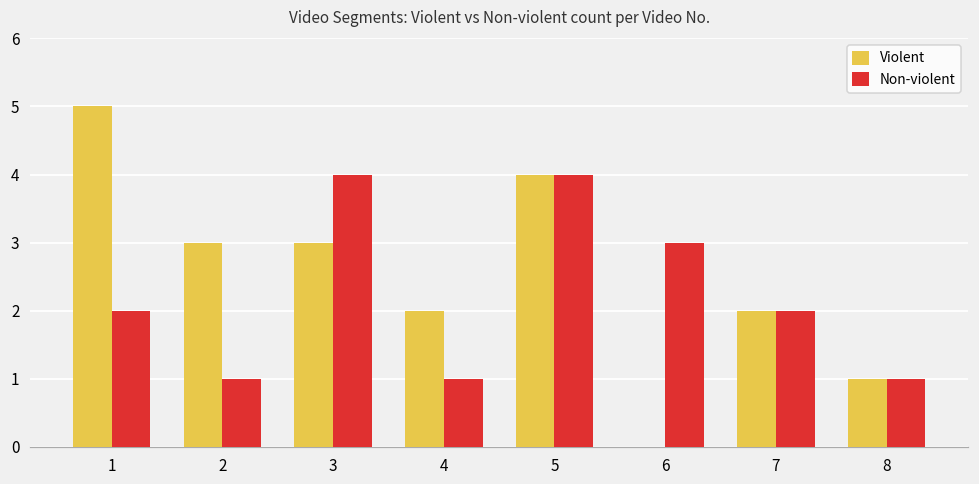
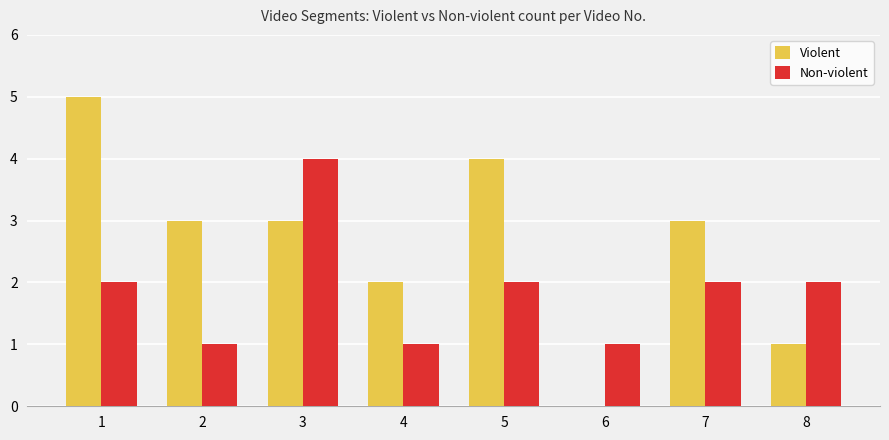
  {
    "Violent": {
      "1": 5,
      "2": 3,
      "3": 3,
      "4": 2,
      "5": 4,
      "6": 0,
-     "7": 2,
+     "7": 3,
      "8": 1
    },
    "Non-violent": {
      "1": 2,
      "2": 1,
      "3": 4,
      "4": 1,
-     "5": 4,
-     "6": 3,
+     "5": 2,
+     "6": 1,
      "7": 2,
-     "8": 1
+     "8": 2
    }
  }
